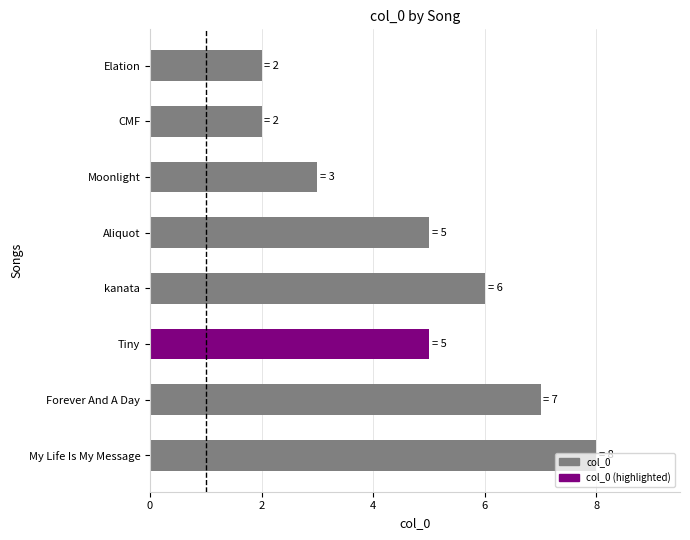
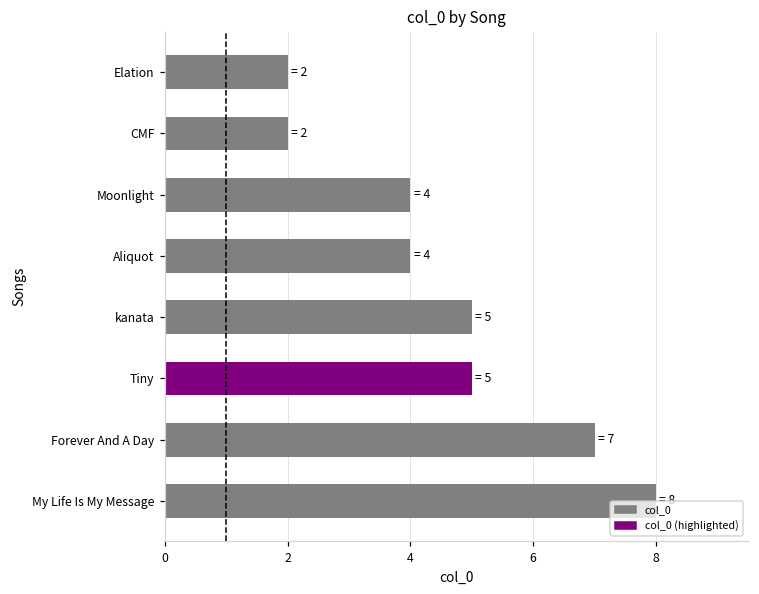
  {
    "Elation": 2,
    "CMF": 2,
-   "Moonlight": 3,
-   "Aliquot": 5,
-   "kanata": 6,
+   "Moonlight": 4,
+   "Aliquot": 4,
+   "kanata": 5,
    "Tiny": 5,
    "Forever And A Day": 7
  }
